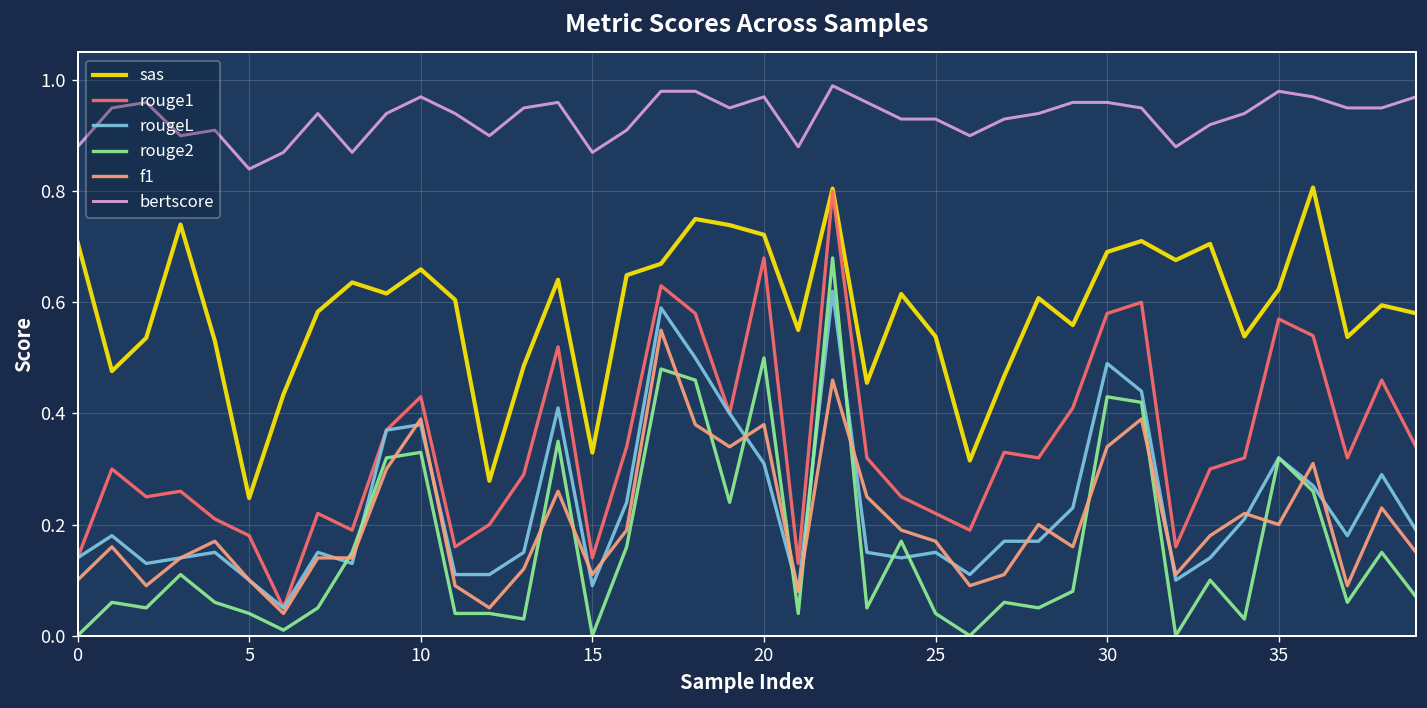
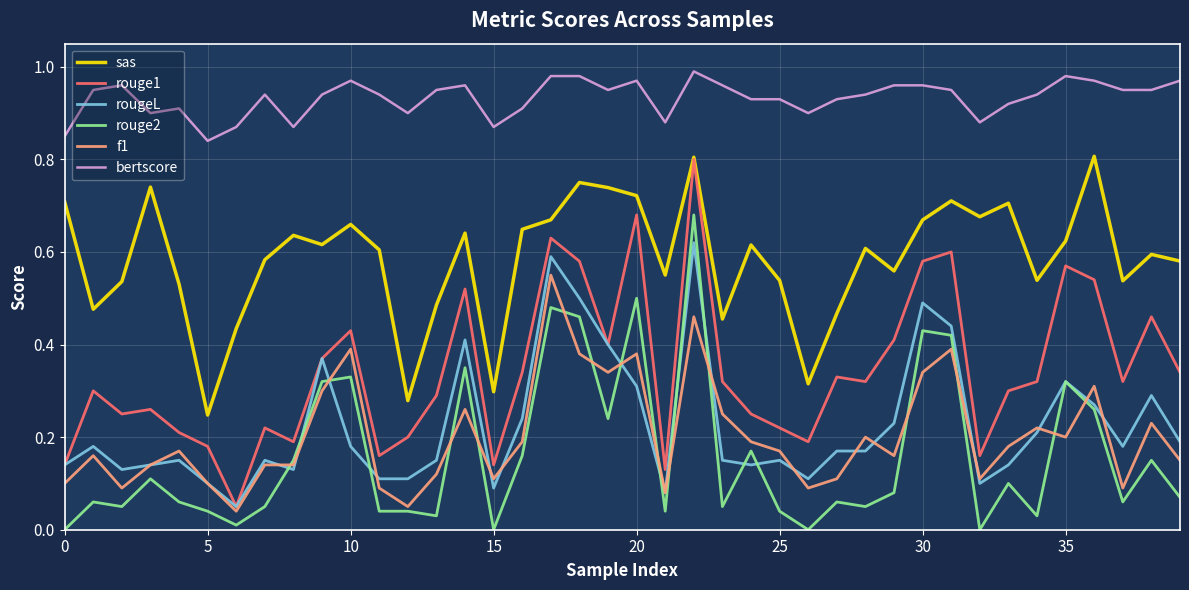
  {
    "sas": {
      "0": 0.71,
      "5": 0.25,
      "10": 0.66,
-     "15": 0.33,
+     "15": 0.30,
      "20": 0.72,
      "25": 0.54,
-     "30": 0.69,
+     "30": 0.67,
      "35": 0.62
    },
    "rougeL": {
-     "10": 0.38,
+     "10": 0.18,
      "15": 0.09,
      "20": 0.31,
      "25": 0.15,
      "30": 0.49
    },
    "rouge2": {
      "0": 0.00,
      "5": 0.04,
      "10": 0.33,
      "15": 0.00,
      "20": 0.50,
      "25": 0.04,
      "30": 0.43
    },
    "bertscore": {
-     "0": 0.88,
+     "0": 0.85,
      "5": 0.84,
      "10": 0.97,
      "15": 0.87,
      "20": 0.97,
      "25": 0.93,
      "30": 0.96,
      "35": 0.98
    }
  }
